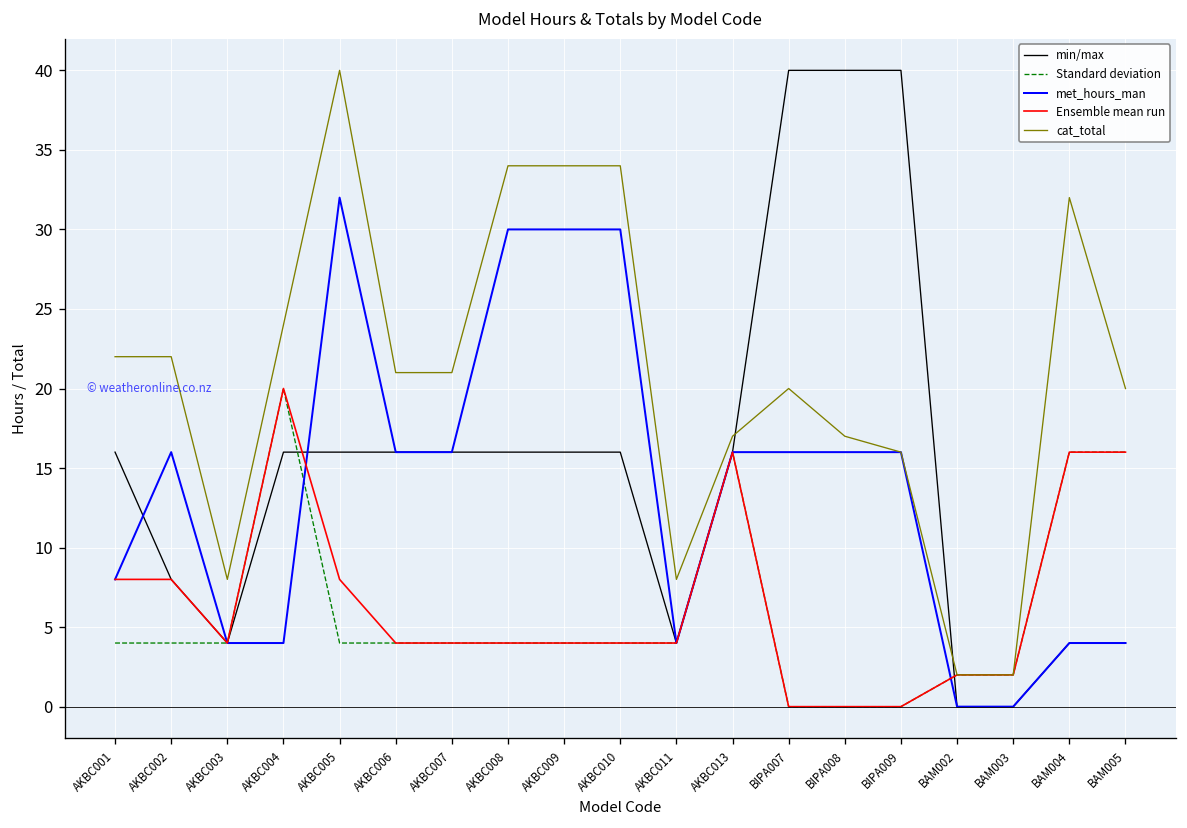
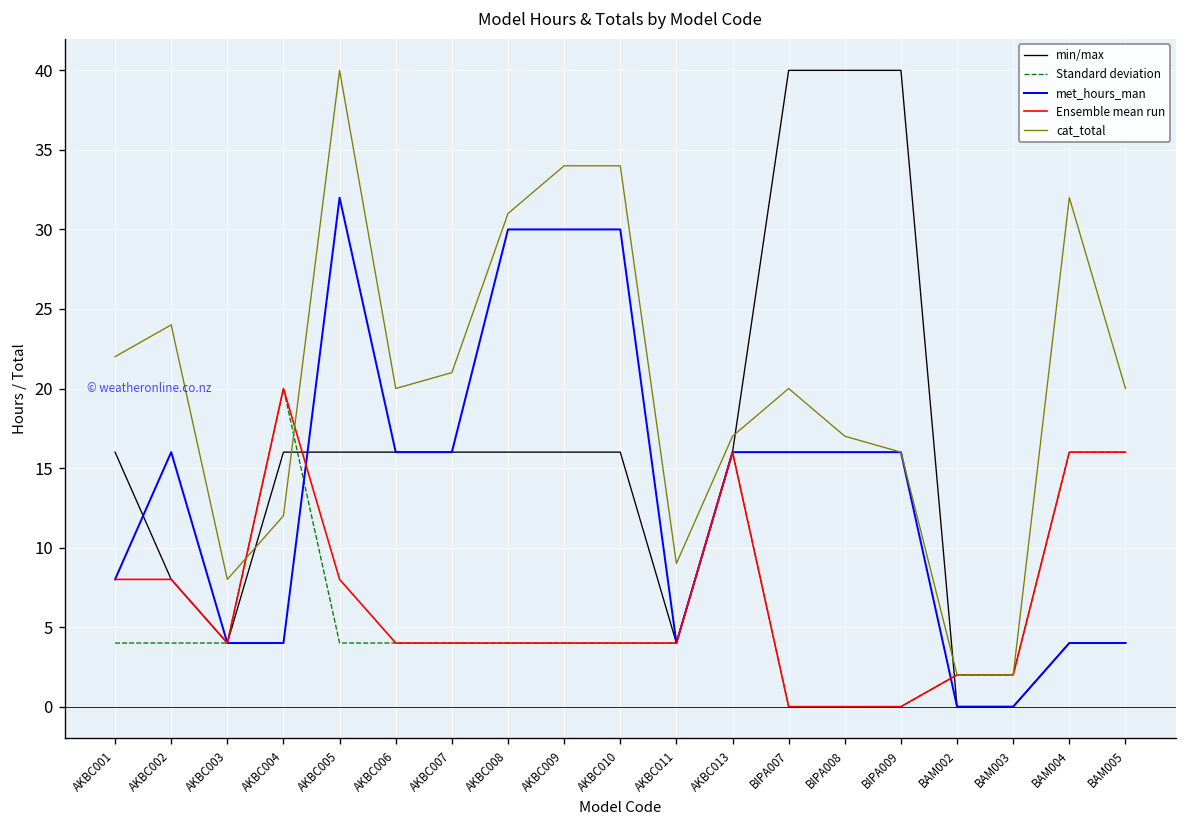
  {
    "cat_total": {
      "AKBC001": 22,
-     "AKBC002": 22,
+     "AKBC002": 24,
      "AKBC003": 8,
-     "AKBC004": 24,
+     "AKBC004": 12,
      "AKBC005": 40,
-     "AKBC006": 21,
+     "AKBC006": 20,
      "AKBC007": 21,
-     "AKBC008": 34,
+     "AKBC008": 31,
      "AKBC009": 34,
      "AKBC010": 34,
-     "AKBC011": 8,
+     "AKBC011": 9,
      "AKBC013": 17,
      "BIPA007": 20,
      "BIPA008": 17,
      "BAM004": 32,
      "BAM005": 20
    }
  }
